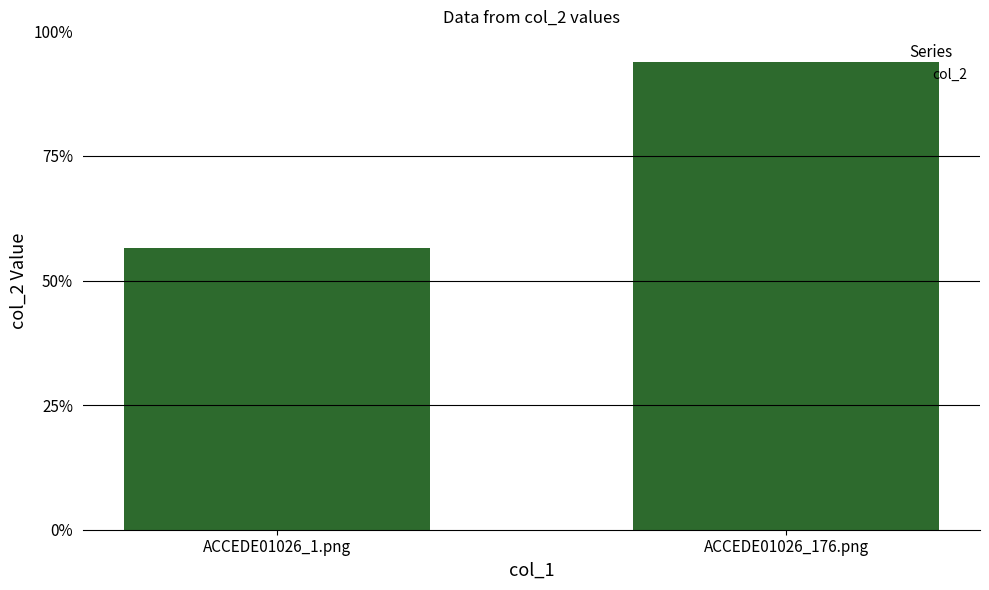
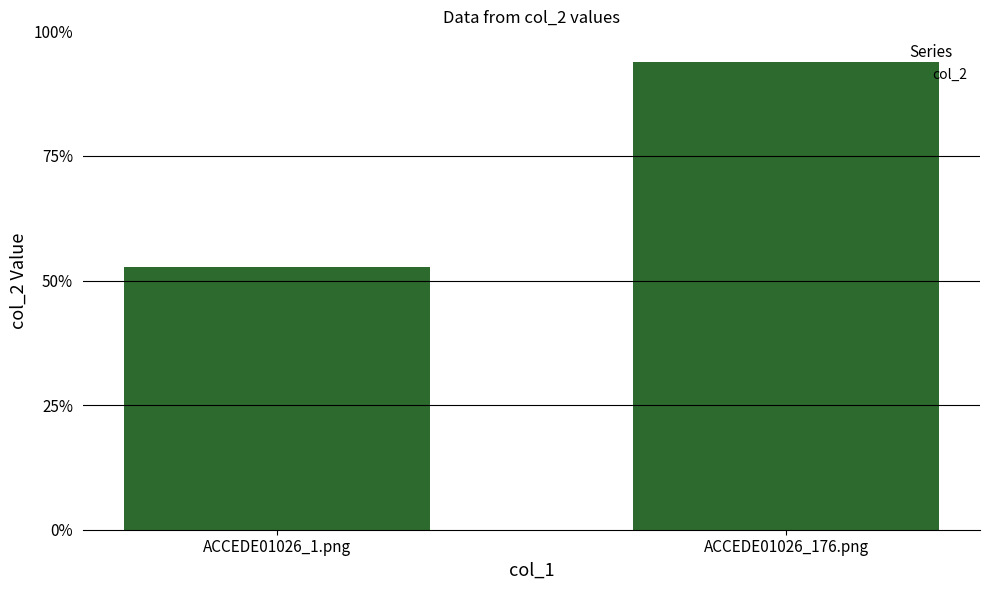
  {
-   "ACCEDE01026_1.png": "57%",
+   "ACCEDE01026_1.png": "53%",
    "ACCEDE01026_176.png": "94%"
  }
